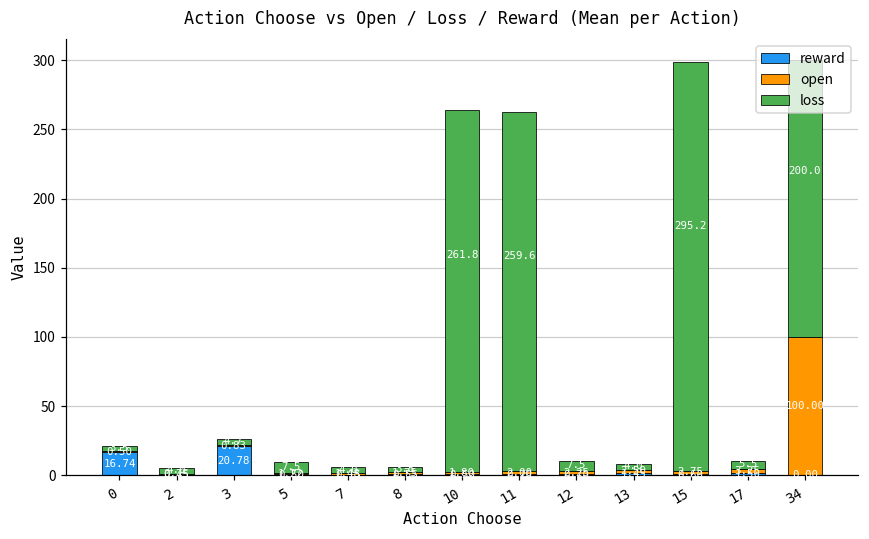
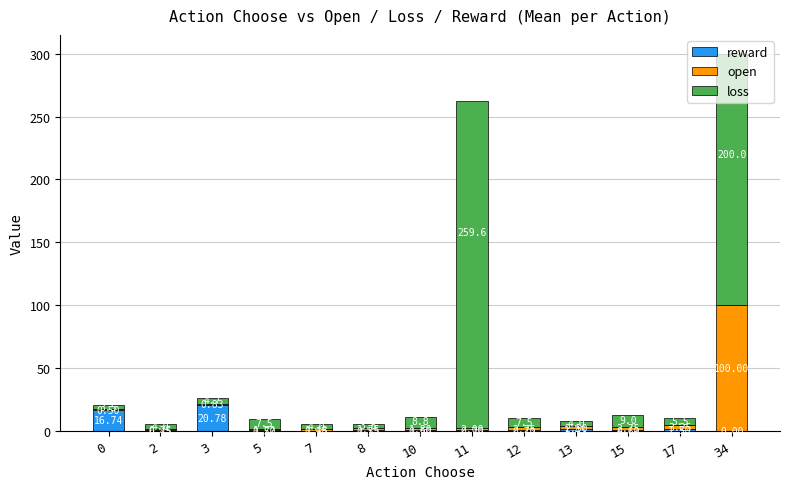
  {
    "reward": {
      "0": 16.74,
      "3": 20.78,
      "34": 0.00
    },
    "open": {
      "34": 100.00
    },
    "loss": {
-     "10": 261.8,
+     "10": 8.8,
      "11": 259.6,
-     "15": 295.2
+     "15": 9.0
    }
  }
